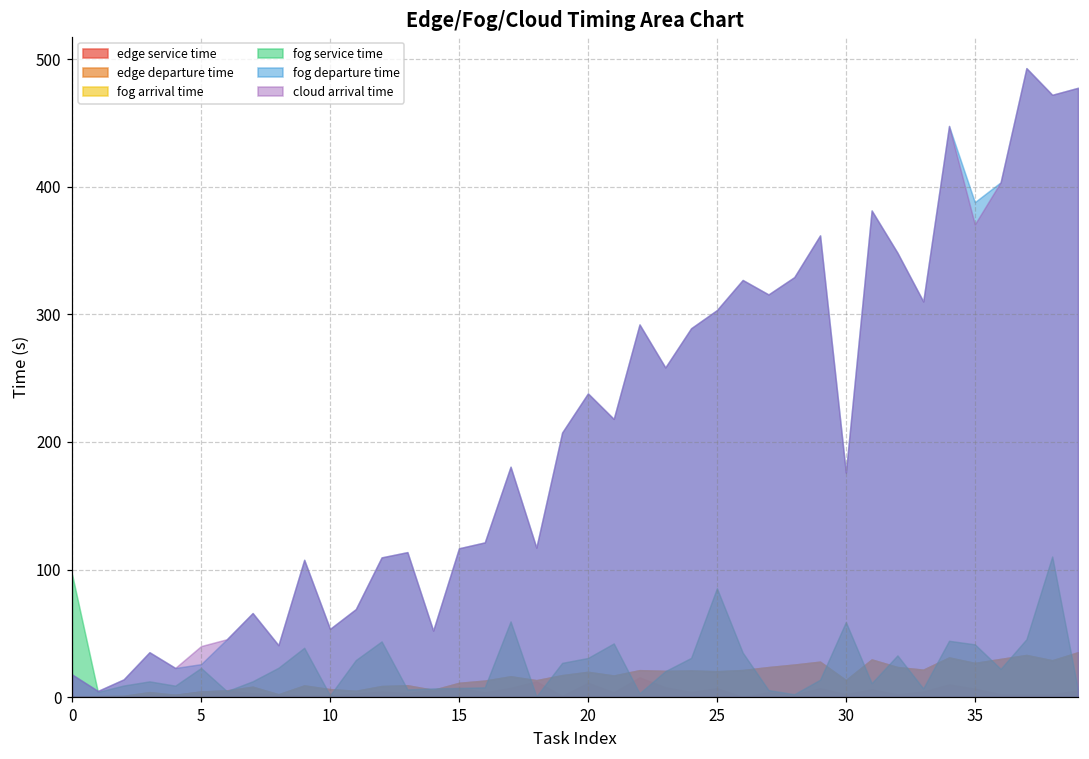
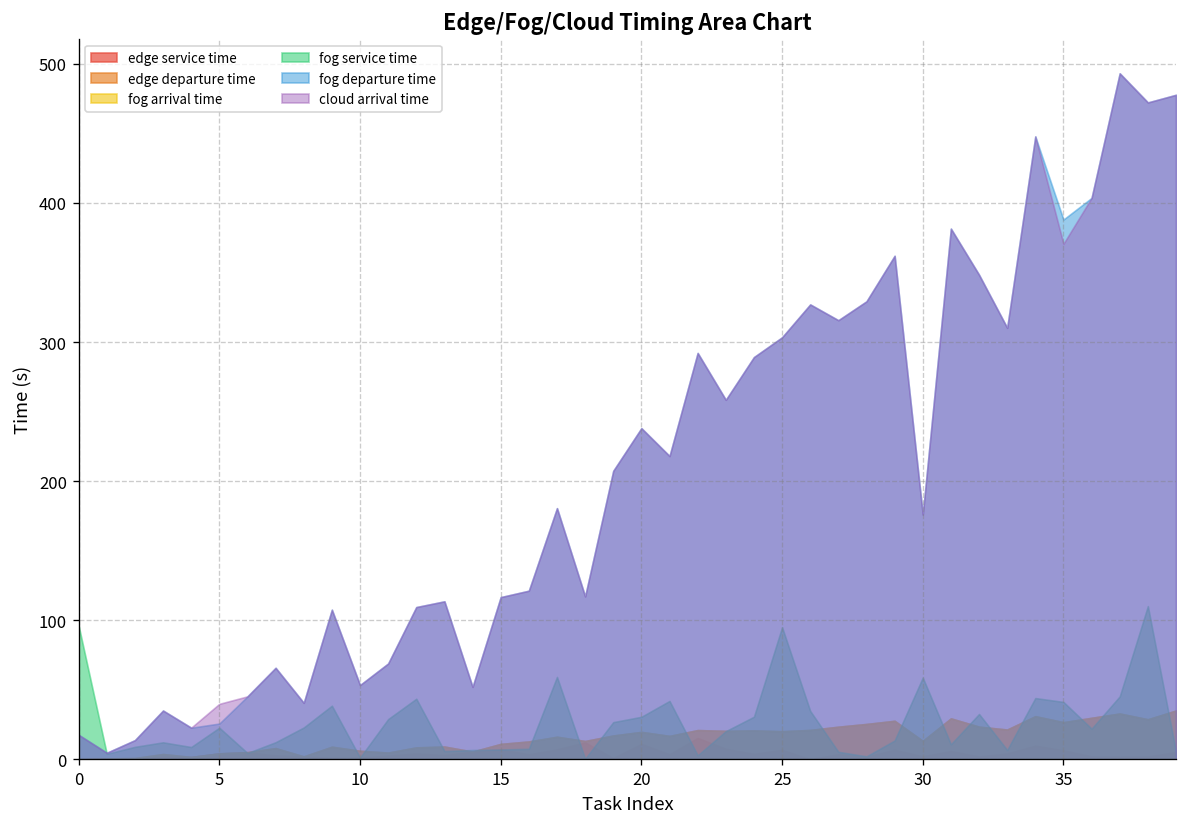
  {
    "fog service time": {
      "0": 96,
      "5": 23,
      "20": 31,
-     "25": 85,
+     "25": 95,
      "30": 59,
      "35": 41
    },
    "fog departure time": {
      "5": 26,
      "35": 388
    },
    "cloud arrival time": {
      "5": 40,
      "35": 371
    }
  }
